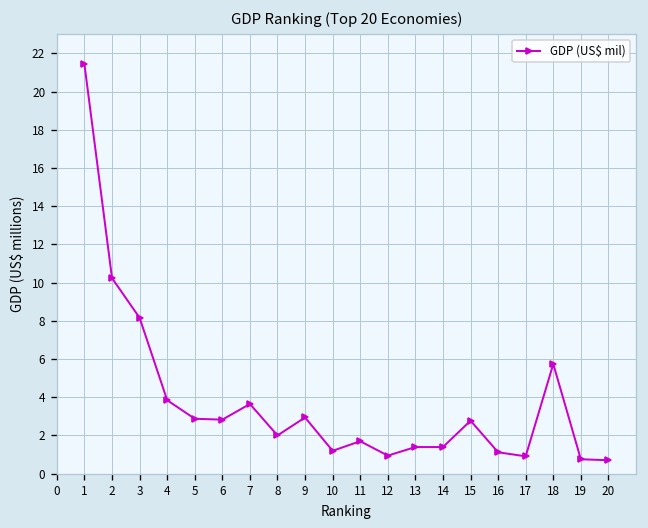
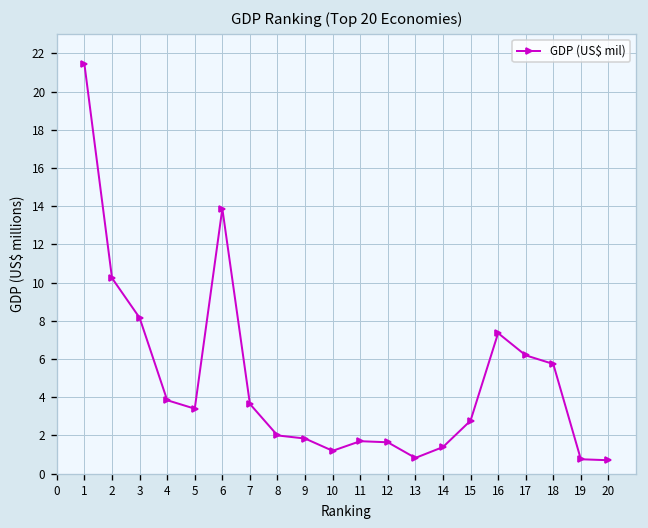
  {
    "1": 21.4,
    "2": 10.2,
    "3": 8.2,
    "4": 3.8,
-   "5": 2.9,
-   "6": 2.8,
+   "5": 3.4,
+   "6": 13.9,
    "7": 3.6,
    "8": 2.0,
-   "9": 2.9,
+   "9": 1.8,
    "10": 1.2,
    "11": 1.7,
-   "12": 0.9,
-   "13": 1.4,
+   "12": 1.6,
+   "13": 0.8,
    "14": 1.4,
    "15": 2.8,
-   "16": 1.1,
-   "17": 0.9,
+   "16": 7.4,
+   "17": 6.2,
    "18": 5.7,
    "19": 0.8,
    "20": 0.7
  }
